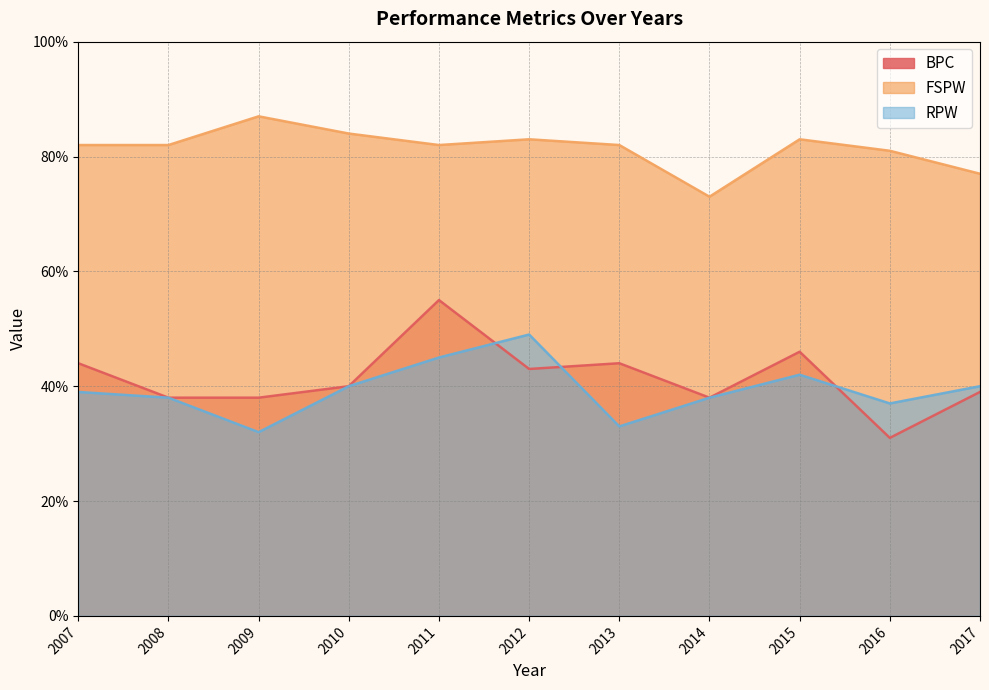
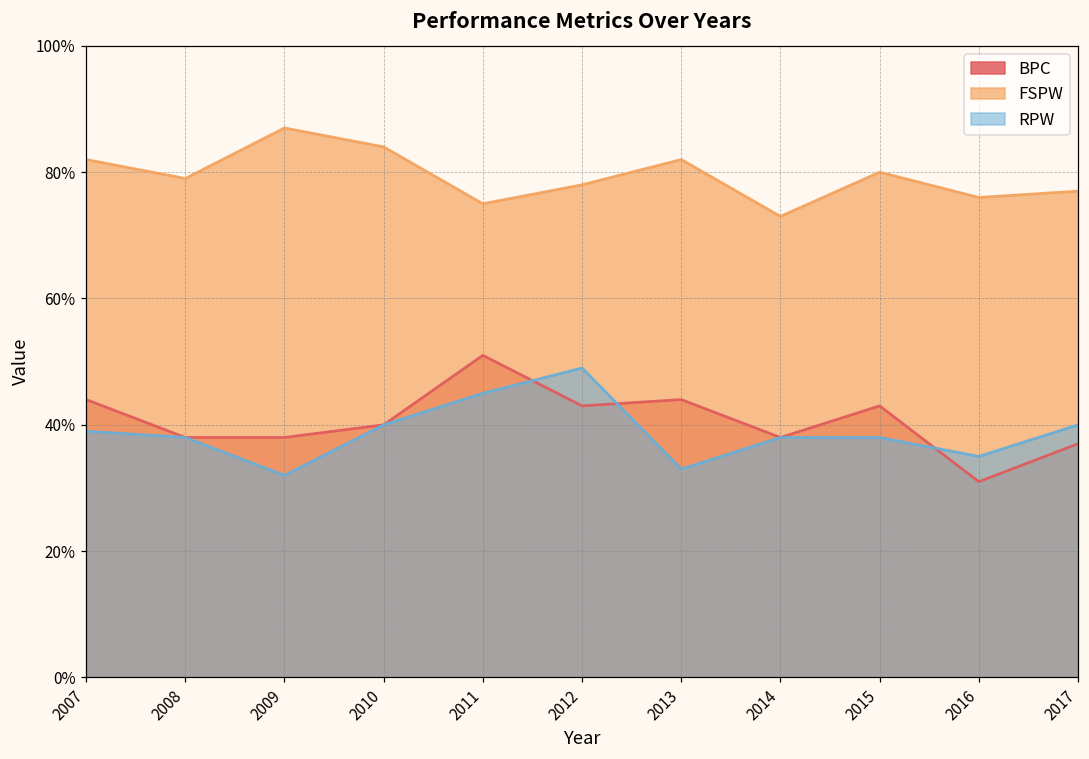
  {
    "BPC": {
      "2007": "44%",
      "2009": "38%",
-     "2011": "55%",
+     "2011": "51%",
      "2012": "43%",
      "2013": "44%",
-     "2015": "46%",
+     "2015": "43%",
      "2016": "31%",
-     "2017": "39%"
+     "2017": "37%"
    },
    "FSPW": {
      "2007": "82%",
-     "2008": "82%",
+     "2008": "79%",
      "2009": "87%",
      "2010": "84%",
-     "2011": "82%",
-     "2012": "83%",
+     "2011": "75%",
+     "2012": "78%",
      "2013": "82%",
      "2014": "73%",
-     "2015": "83%",
-     "2016": "81%",
+     "2015": "80%",
+     "2016": "76%",
      "2017": "77%"
    },
    "RPW": {
      "2007": "39%",
      "2009": "32%",
      "2011": "45%",
      "2012": "49%",
      "2013": "33%",
-     "2015": "42%",
-     "2016": "37%",
+     "2015": "38%",
+     "2016": "35%",
      "2017": "40%"
    }
  }
